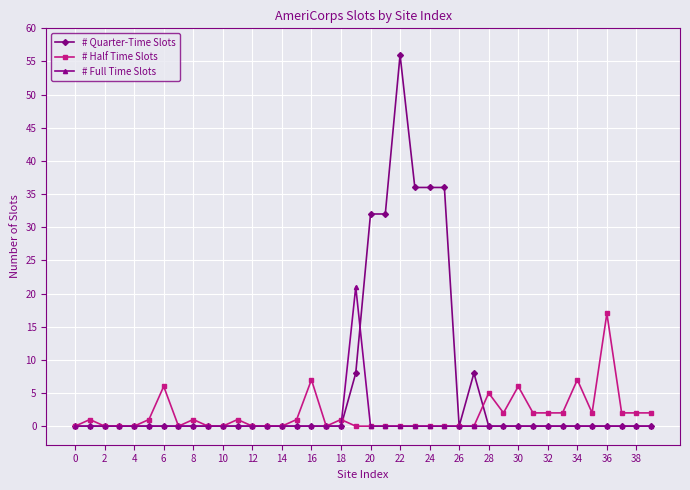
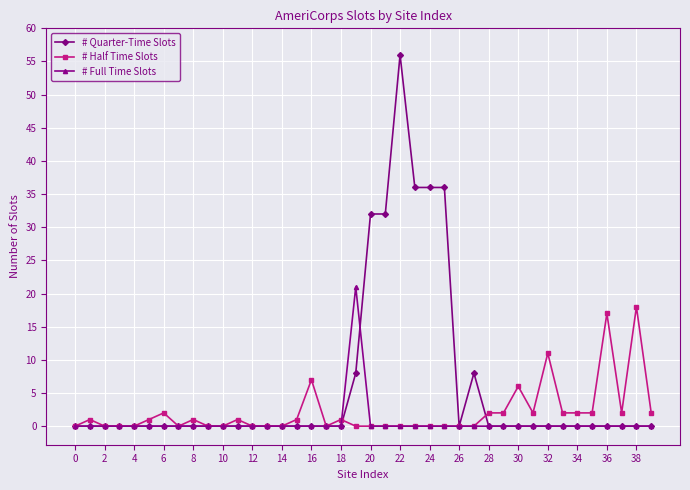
  {
    "# Half Time Slots": {
-     "6": 6,
+     "6": 2,
      "8": 1,
      "16": 7,
      "18": 1,
-     "28": 5,
+     "28": 2,
      "30": 6,
-     "32": 2,
-     "34": 7,
+     "32": 11,
+     "34": 2,
      "36": 17,
-     "38": 2
+     "38": 18
    }
  }
